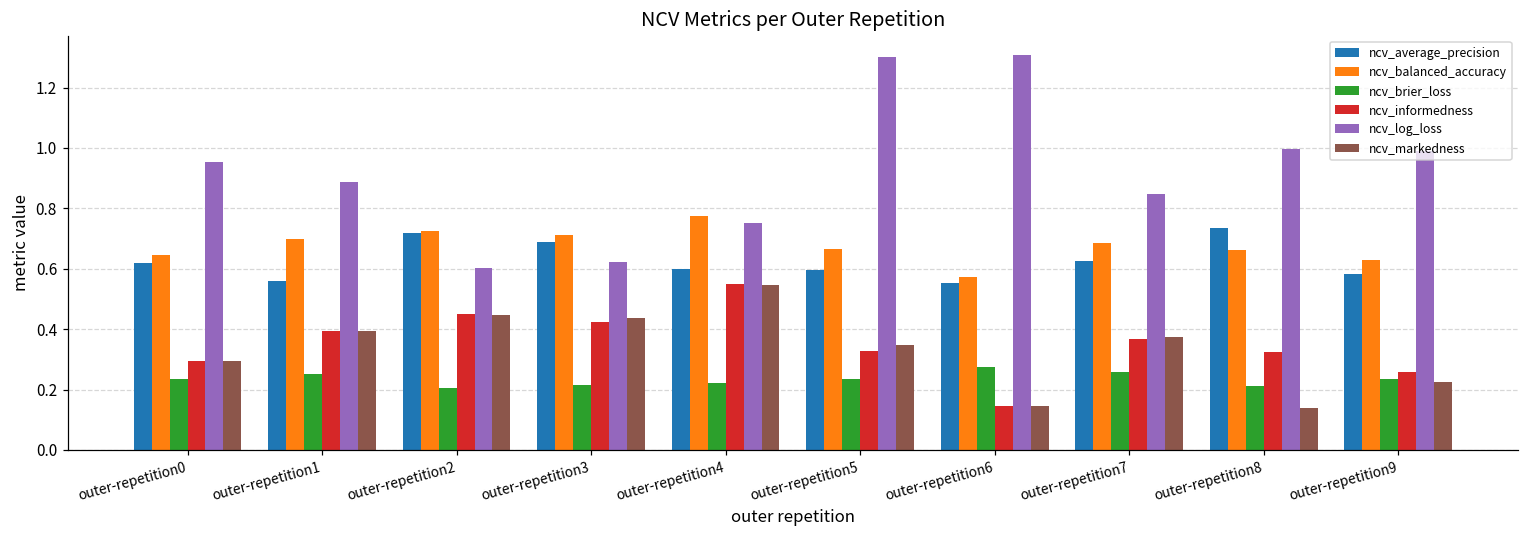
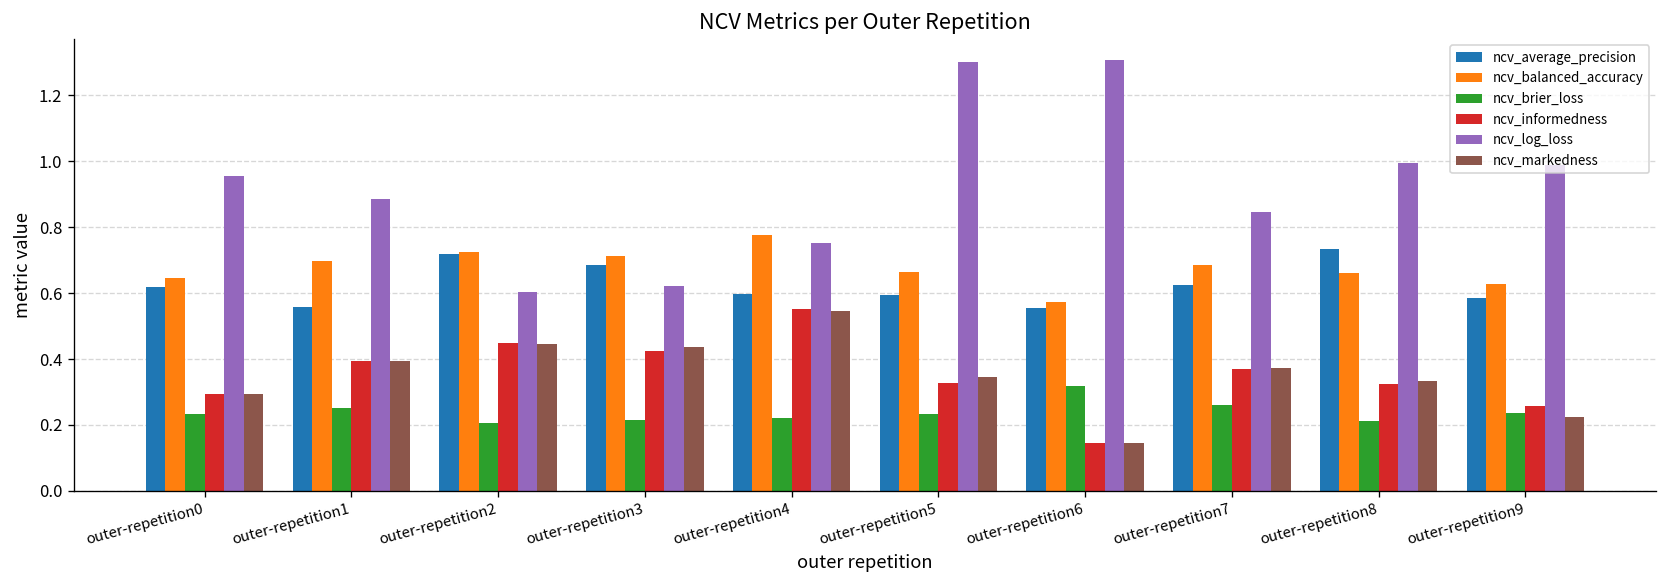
  {
    "ncv_average_precision": {
      "outer-repetition0": 0.62,
      "outer-repetition1": 0.56,
      "outer-repetition2": 0.72,
      "outer-repetition3": 0.69,
      "outer-repetition4": 0.60,
      "outer-repetition5": 0.59,
      "outer-repetition6": 0.55,
      "outer-repetition7": 0.62,
      "outer-repetition8": 0.73,
      "outer-repetition9": 0.58
    },
    "ncv_balanced_accuracy": {
      "outer-repetition0": 0.65,
      "outer-repetition1": 0.70,
      "outer-repetition2": 0.72,
      "outer-repetition3": 0.71,
      "outer-repetition4": 0.78,
      "outer-repetition5": 0.66,
      "outer-repetition6": 0.57,
      "outer-repetition7": 0.68,
      "outer-repetition8": 0.66,
      "outer-repetition9": 0.63
    },
    "ncv_brier_loss": {
      "outer-repetition0": 0.23,
      "outer-repetition1": 0.25,
      "outer-repetition2": 0.21,
      "outer-repetition3": 0.22,
      "outer-repetition4": 0.22,
      "outer-repetition5": 0.23,
-     "outer-repetition6": 0.27,
+     "outer-repetition6": 0.32,
      "outer-repetition7": 0.26,
      "outer-repetition8": 0.21,
      "outer-repetition9": 0.24
    },
    "ncv_informedness": {
      "outer-repetition0": 0.29,
      "outer-repetition1": 0.39,
      "outer-repetition2": 0.45,
      "outer-repetition3": 0.42,
      "outer-repetition4": 0.55,
      "outer-repetition5": 0.33,
      "outer-repetition6": 0.15,
      "outer-repetition7": 0.37,
      "outer-repetition8": 0.32,
      "outer-repetition9": 0.26
    },
    "ncv_log_loss": {
      "outer-repetition0": 0.95,
      "outer-repetition1": 0.89,
      "outer-repetition2": 0.60,
      "outer-repetition3": 0.62,
      "outer-repetition4": 0.75,
      "outer-repetition5": 1.30,
      "outer-repetition6": 1.31,
      "outer-repetition7": 0.85,
      "outer-repetition8": 1.00,
      "outer-repetition9": 0.99
    },
    "ncv_markedness": {
      "outer-repetition0": 0.29,
      "outer-repetition1": 0.39,
      "outer-repetition2": 0.45,
      "outer-repetition3": 0.44,
      "outer-repetition4": 0.55,
      "outer-repetition5": 0.35,
      "outer-repetition6": 0.15,
      "outer-repetition7": 0.37,
-     "outer-repetition8": 0.14,
+     "outer-repetition8": 0.33,
      "outer-repetition9": 0.23
    }
  }
